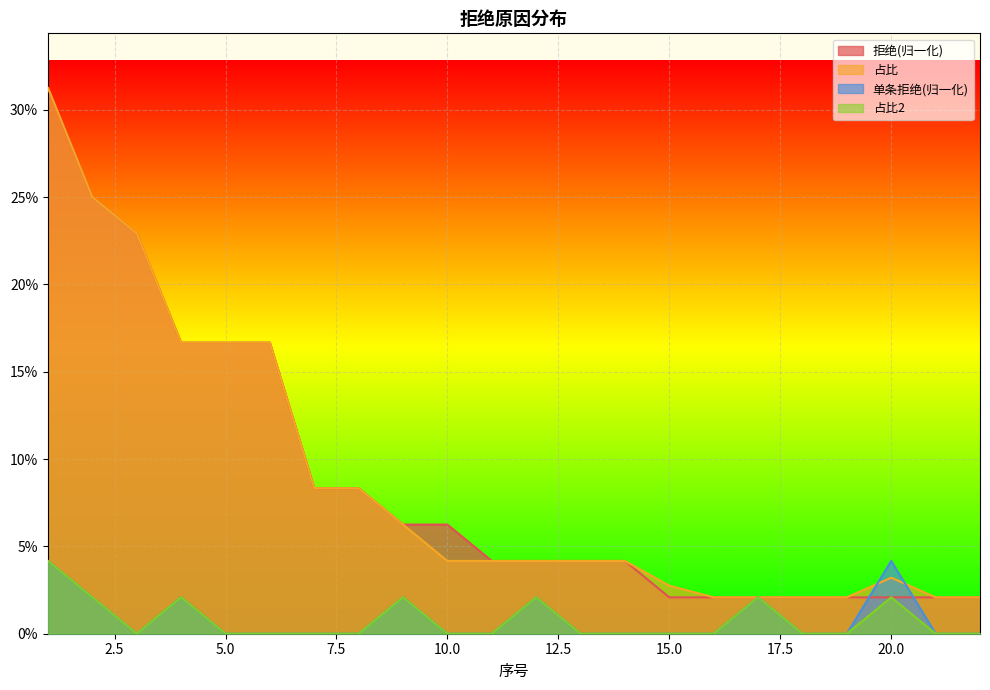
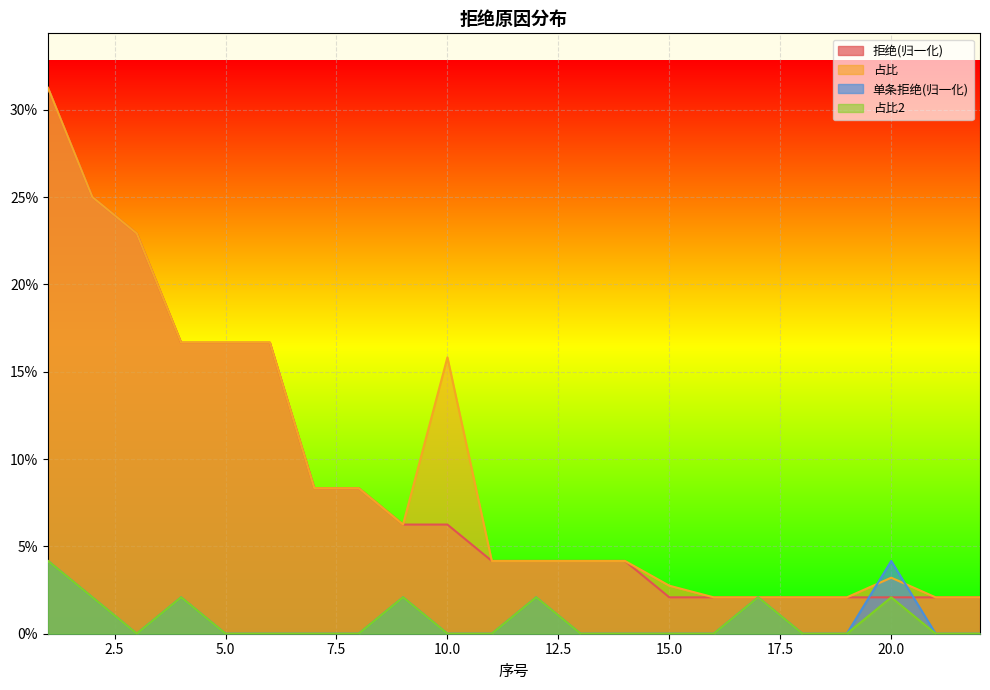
  {
    "拒绝(归一化)": {
      "10.0": "6.3%",
      "15.0": "2.1%"
    },
    "占比": {
-     "10.0": "4.2%",
+     "10.0": "15.8%",
      "15.0": "2.7%",
      "20.0": "3.2%"
    },
    "单条拒绝(归一化)": {
      "20.0": "4.2%"
    }
  }
